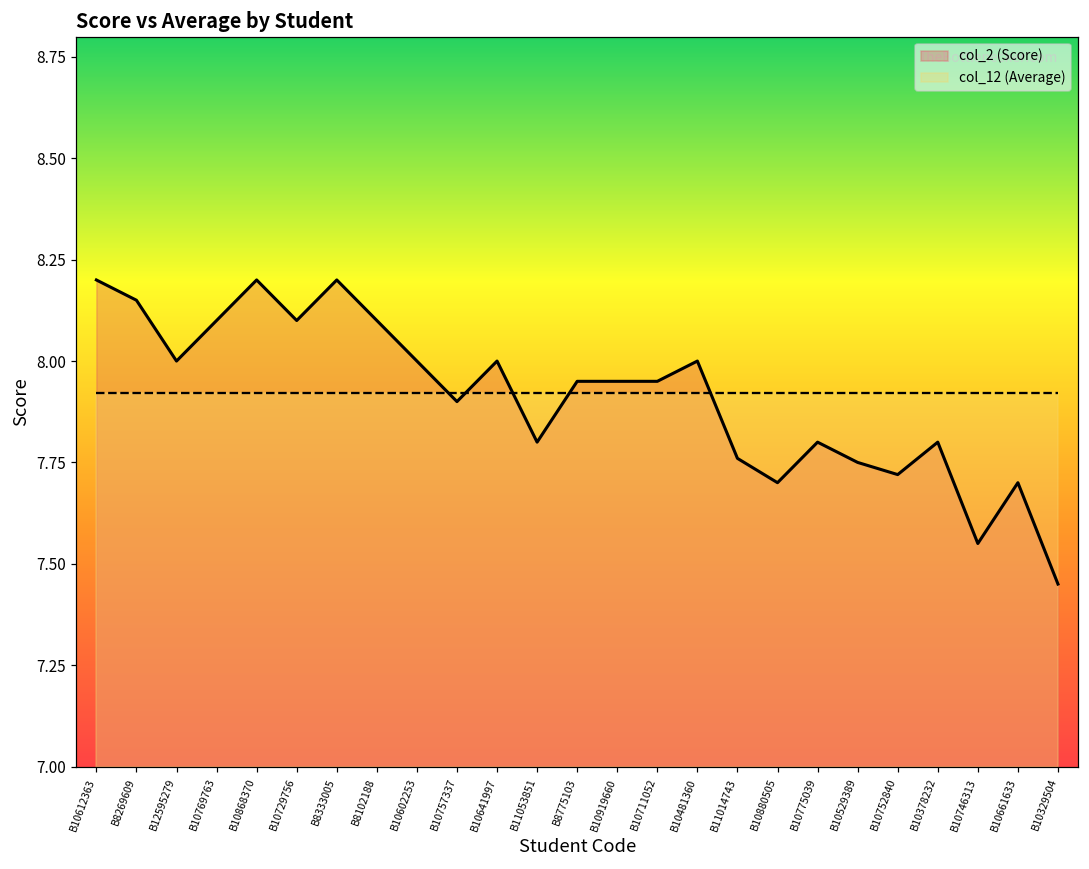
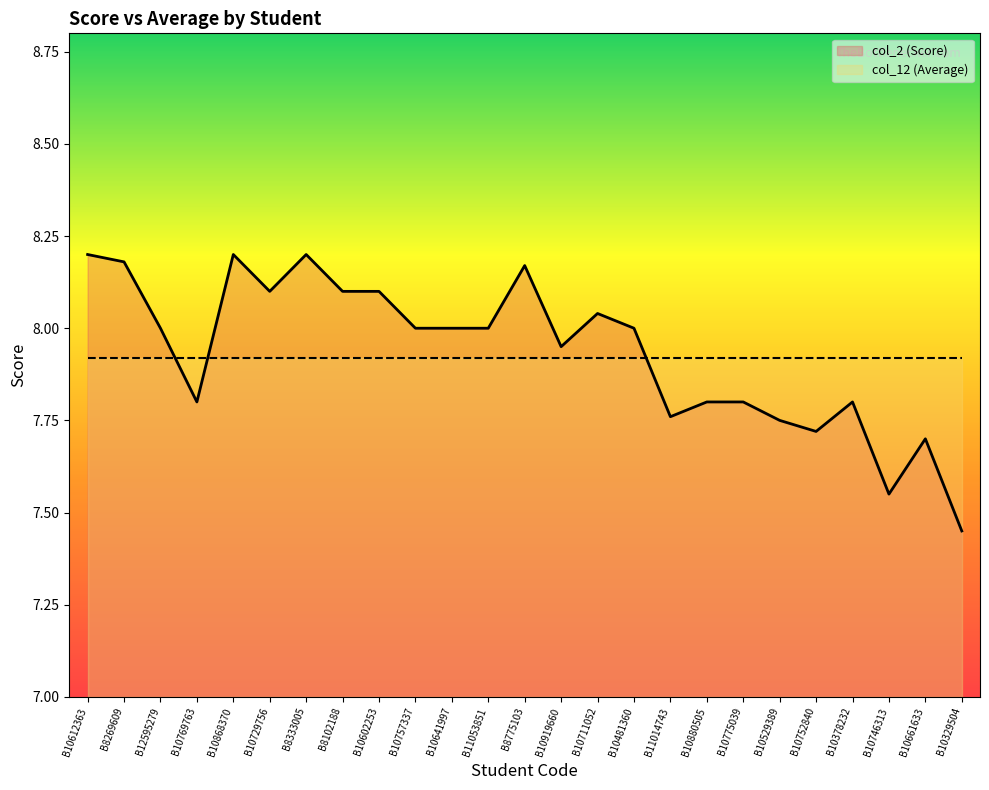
  {
    "col_2 (Score)": {
      "B10612363": 8.20,
-     "B8269609": 8.15,
+     "B8269609": 8.18,
      "B12595279": 8.00,
-     "B10769763": 8.1,
+     "B10769763": 7.8,
      "B10868370": 8.20,
      "B10729756": 8.10,
      "B8333005": 8.20,
      "B8102188": 8.10,
-     "B10602253": 8.0,
-     "B10757337": 7.9,
+     "B10602253": 8.1,
+     "B10757337": 8.0,
      "B10641997": 8.00,
-     "B11053851": 7.8,
-     "B8775103": 7.95,
+     "B11053851": 8.0,
+     "B8775103": 8.17,
      "B10919660": 7.95,
-     "B10711052": 7.95,
+     "B10711052": 8.04,
      "B10481360": 8.00,
      "B11014743": 7.76,
-     "B10880505": 7.7,
+     "B10880505": 7.8,
      "B10775039": 7.80,
      "B10529389": 7.75,
      "B10752840": 7.72,
      "B10378232": 7.80,
      "B10746313": 7.55,
      "B10661633": 7.70,
      "B10329504": 7.45
    },
    "col_12 (Average)": {
      "B10612363": 7.92,
      "B8269609": 7.92,
      "B12595279": 7.92,
      "B10769763": 7.92,
      "B10868370": 7.92,
      "B10729756": 7.92,
      "B8333005": 7.92,
      "B8102188": 7.92,
      "B10602253": 7.92,
      "B10757337": 7.92,
      "B10641997": 7.92,
      "B11053851": 7.92,
      "B8775103": 7.92,
      "B10919660": 7.92,
      "B10711052": 7.92,
      "B10481360": 7.92,
      "B11014743": 7.92,
      "B10880505": 7.92,
      "B10775039": 7.92,
      "B10529389": 7.92,
      "B10752840": 7.92,
      "B10378232": 7.92,
      "B10746313": 7.92,
      "B10661633": 7.92,
      "B10329504": 7.92
    }
  }
